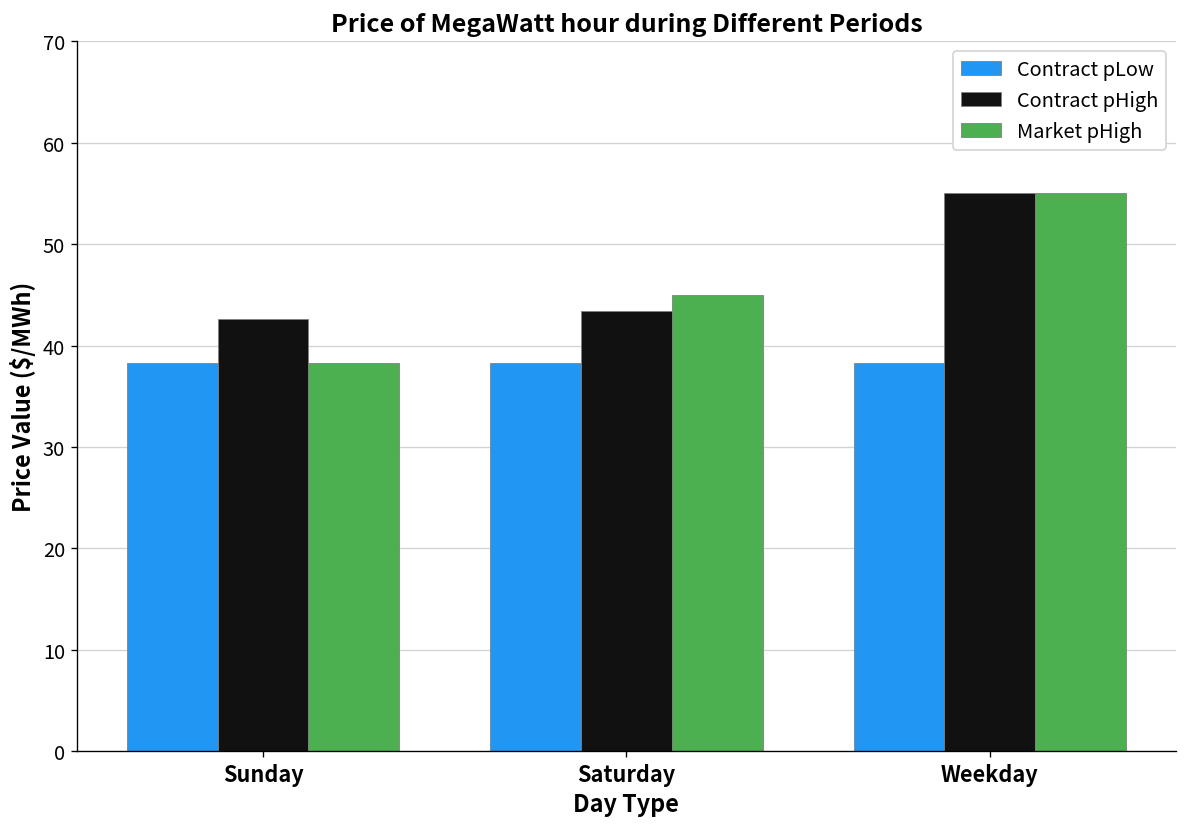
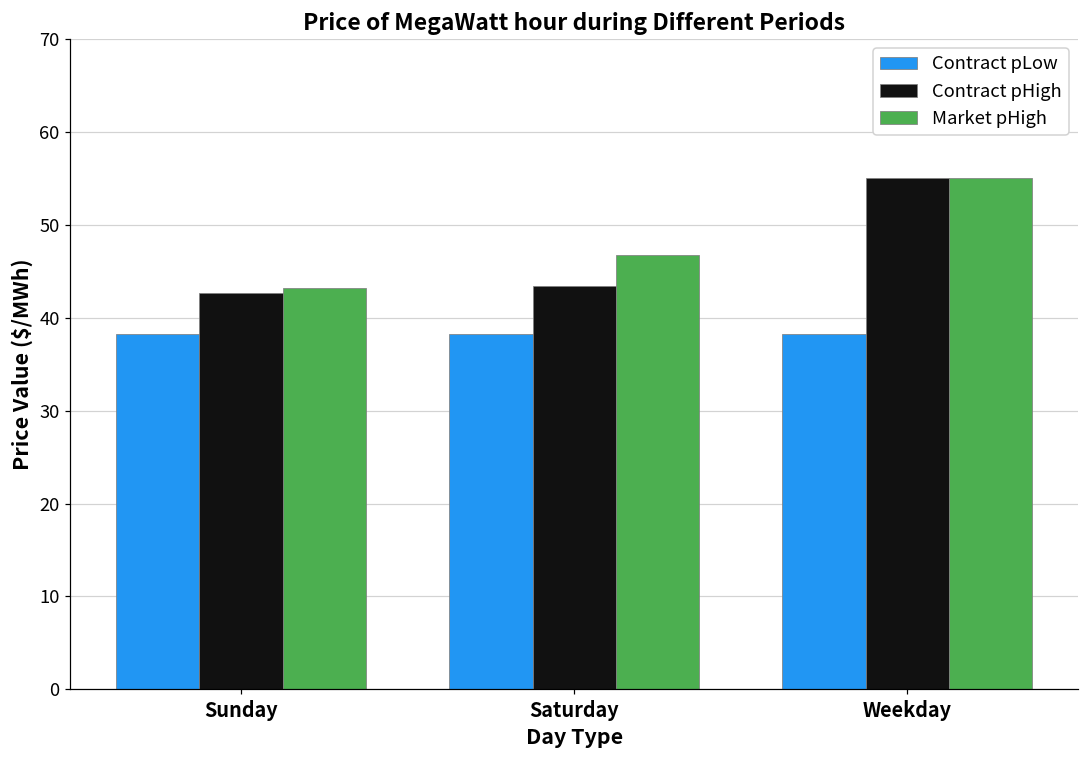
  {
    "Contract pLow": {
      "Sunday": 38,
      "Saturday": 38,
      "Weekday": 38
    },
    "Contract pHigh": {
      "Sunday": 43,
      "Saturday": 43,
      "Weekday": 55
    },
    "Market pHigh": {
-     "Sunday": 38,
-     "Saturday": 45,
+     "Sunday": 43,
+     "Saturday": 47,
      "Weekday": 55
    }
  }
